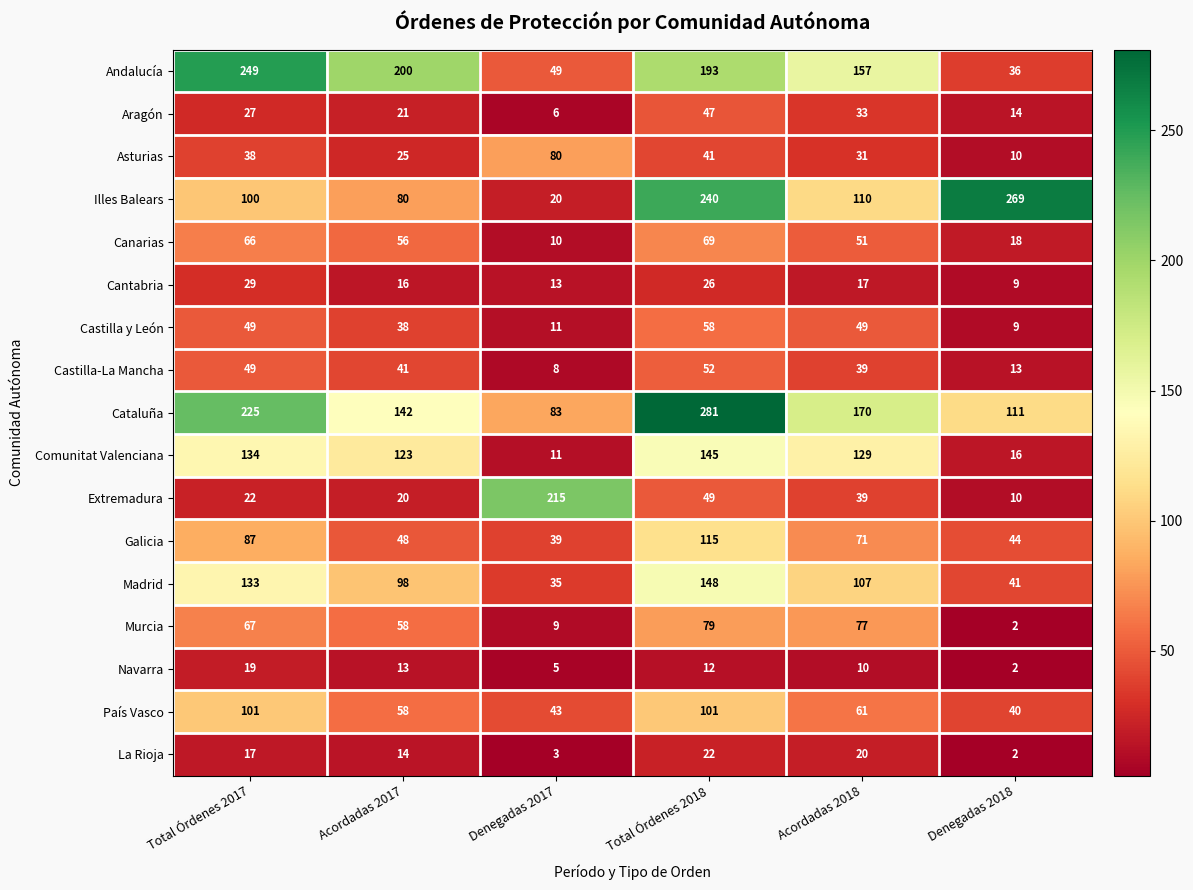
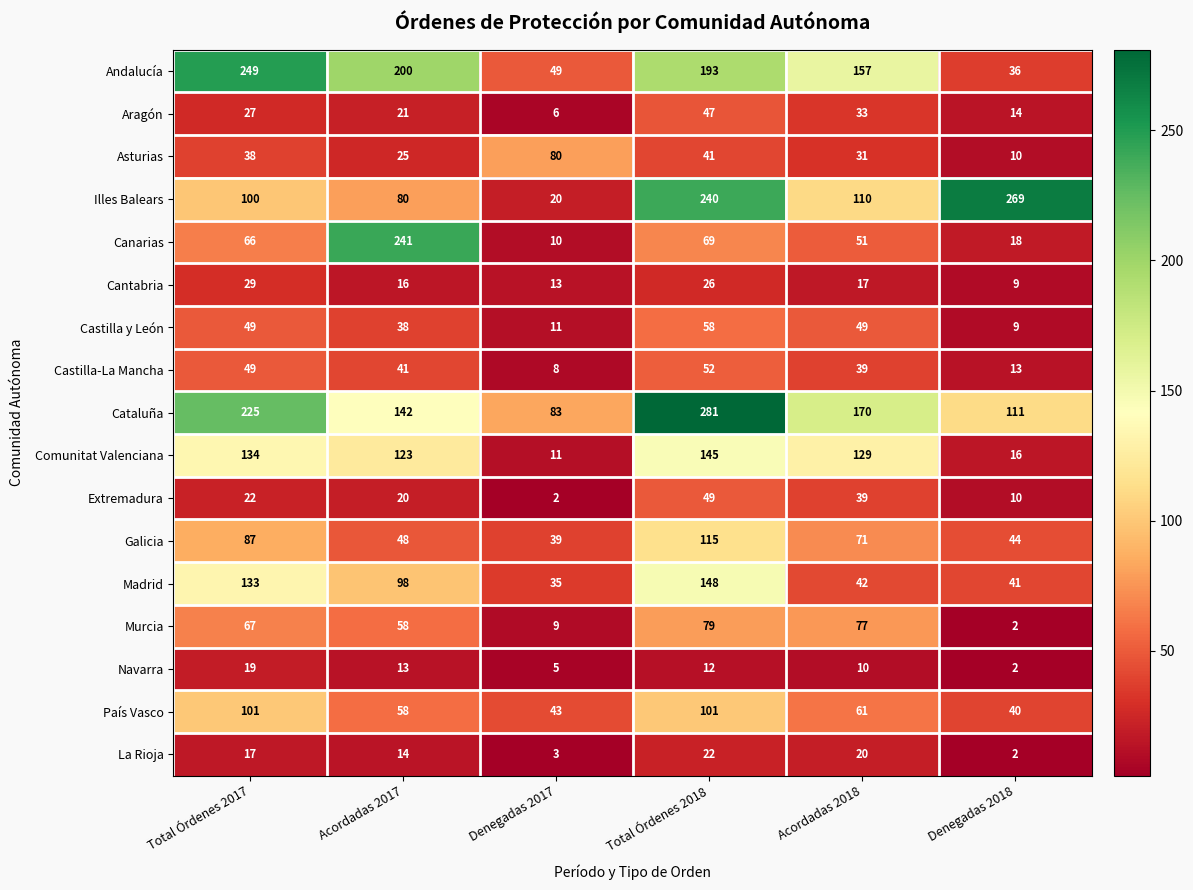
  {
    "Andalucía": {
      "Total Órdenes 2017": 249,
      "Acordadas 2017": 200,
      "Denegadas 2017": 49,
      "Total Órdenes 2018": 193,
      "Acordadas 2018": 157,
      "Denegadas 2018": 36
    },
    "Aragón": {
      "Total Órdenes 2017": 27,
      "Acordadas 2017": 21,
      "Denegadas 2017": 6,
      "Total Órdenes 2018": 47,
      "Acordadas 2018": 33,
      "Denegadas 2018": 14
    },
    "Asturias": {
      "Total Órdenes 2017": 38,
      "Acordadas 2017": 25,
      "Denegadas 2017": 80,
      "Total Órdenes 2018": 41,
      "Acordadas 2018": 31,
      "Denegadas 2018": 10
    },
    "Illes Balears": {
      "Total Órdenes 2017": 100,
      "Acordadas 2017": 80,
      "Denegadas 2017": 20,
      "Total Órdenes 2018": 240,
      "Acordadas 2018": 110,
      "Denegadas 2018": 269
    },
    "Canarias": {
      "Total Órdenes 2017": 66,
-     "Acordadas 2017": 56,
+     "Acordadas 2017": 241,
      "Denegadas 2017": 10,
      "Total Órdenes 2018": 69,
      "Acordadas 2018": 51,
      "Denegadas 2018": 18
    },
    "Cantabria": {
      "Total Órdenes 2017": 29,
      "Acordadas 2017": 16,
      "Denegadas 2017": 13,
      "Total Órdenes 2018": 26,
      "Acordadas 2018": 17,
      "Denegadas 2018": 9
    },
    "Castilla y León": {
      "Total Órdenes 2017": 49,
      "Acordadas 2017": 38,
      "Denegadas 2017": 11,
      "Total Órdenes 2018": 58,
      "Acordadas 2018": 49,
      "Denegadas 2018": 9
    },
    "Castilla-La Mancha": {
      "Total Órdenes 2017": 49,
      "Acordadas 2017": 41,
      "Denegadas 2017": 8,
      "Total Órdenes 2018": 52,
      "Acordadas 2018": 39,
      "Denegadas 2018": 13
    },
    "Cataluña": {
      "Total Órdenes 2017": 225,
      "Acordadas 2017": 142,
      "Denegadas 2017": 83,
      "Total Órdenes 2018": 281,
      "Acordadas 2018": 170,
      "Denegadas 2018": 111
    },
    "Comunitat Valenciana": {
      "Total Órdenes 2017": 134,
      "Acordadas 2017": 123,
      "Denegadas 2017": 11,
      "Total Órdenes 2018": 145,
      "Acordadas 2018": 129,
      "Denegadas 2018": 16
    },
    "Extremadura": {
      "Total Órdenes 2017": 22,
      "Acordadas 2017": 20,
-     "Denegadas 2017": 215,
+     "Denegadas 2017": 2,
      "Total Órdenes 2018": 49,
      "Acordadas 2018": 39,
      "Denegadas 2018": 10
    },
    "Galicia": {
      "Total Órdenes 2017": 87,
      "Acordadas 2017": 48,
      "Denegadas 2017": 39,
      "Total Órdenes 2018": 115,
      "Acordadas 2018": 71,
      "Denegadas 2018": 44
    },
    "Madrid": {
      "Total Órdenes 2017": 133,
      "Acordadas 2017": 98,
      "Denegadas 2017": 35,
      "Total Órdenes 2018": 148,
-     "Acordadas 2018": 107,
+     "Acordadas 2018": 42,
      "Denegadas 2018": 41
    },
    "Murcia": {
      "Total Órdenes 2017": 67,
      "Acordadas 2017": 58,
      "Denegadas 2017": 9,
      "Total Órdenes 2018": 79,
      "Acordadas 2018": 77,
      "Denegadas 2018": 2
    },
    "Navarra": {
      "Total Órdenes 2017": 19,
      "Acordadas 2017": 13,
      "Denegadas 2017": 5,
      "Total Órdenes 2018": 12,
      "Acordadas 2018": 10,
      "Denegadas 2018": 2
    },
    "País Vasco": {
      "Total Órdenes 2017": 101,
      "Acordadas 2017": 58,
      "Denegadas 2017": 43,
      "Total Órdenes 2018": 101,
      "Acordadas 2018": 61,
      "Denegadas 2018": 40
    },
    "La Rioja": {
      "Total Órdenes 2017": 17,
      "Acordadas 2017": 14,
      "Denegadas 2017": 3,
      "Total Órdenes 2018": 22,
      "Acordadas 2018": 20,
      "Denegadas 2018": 2
    }
  }
